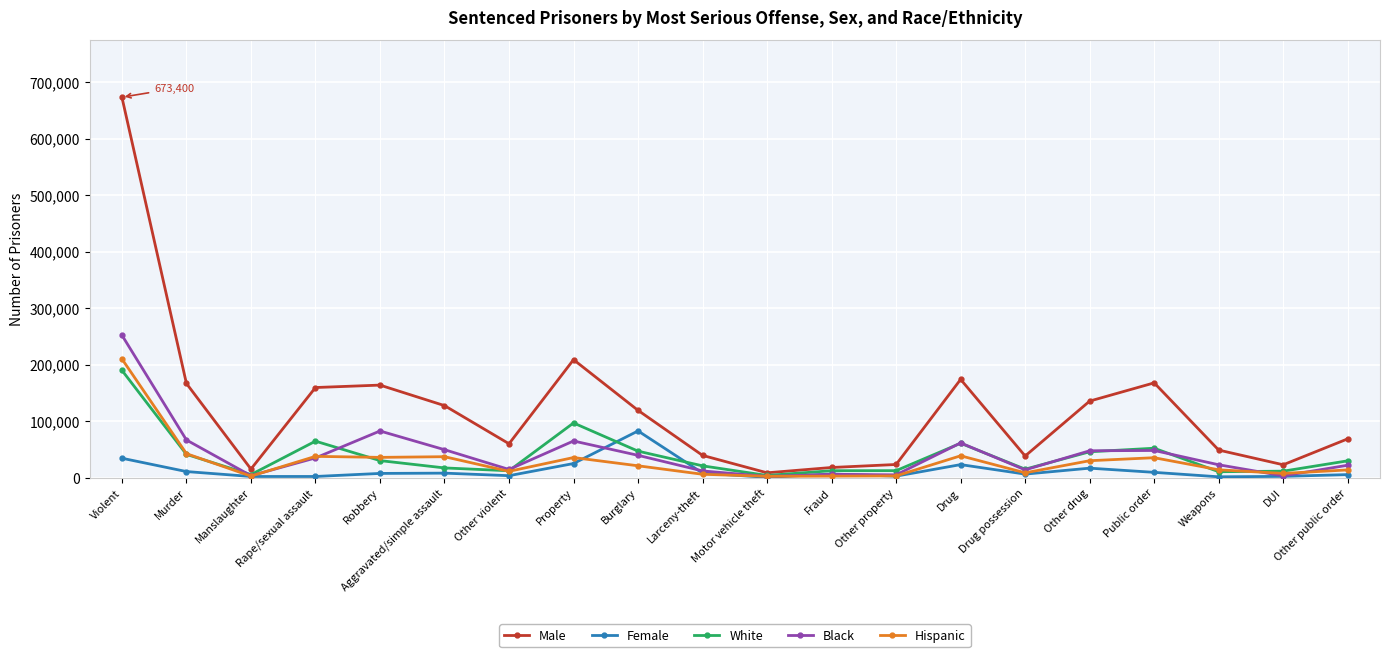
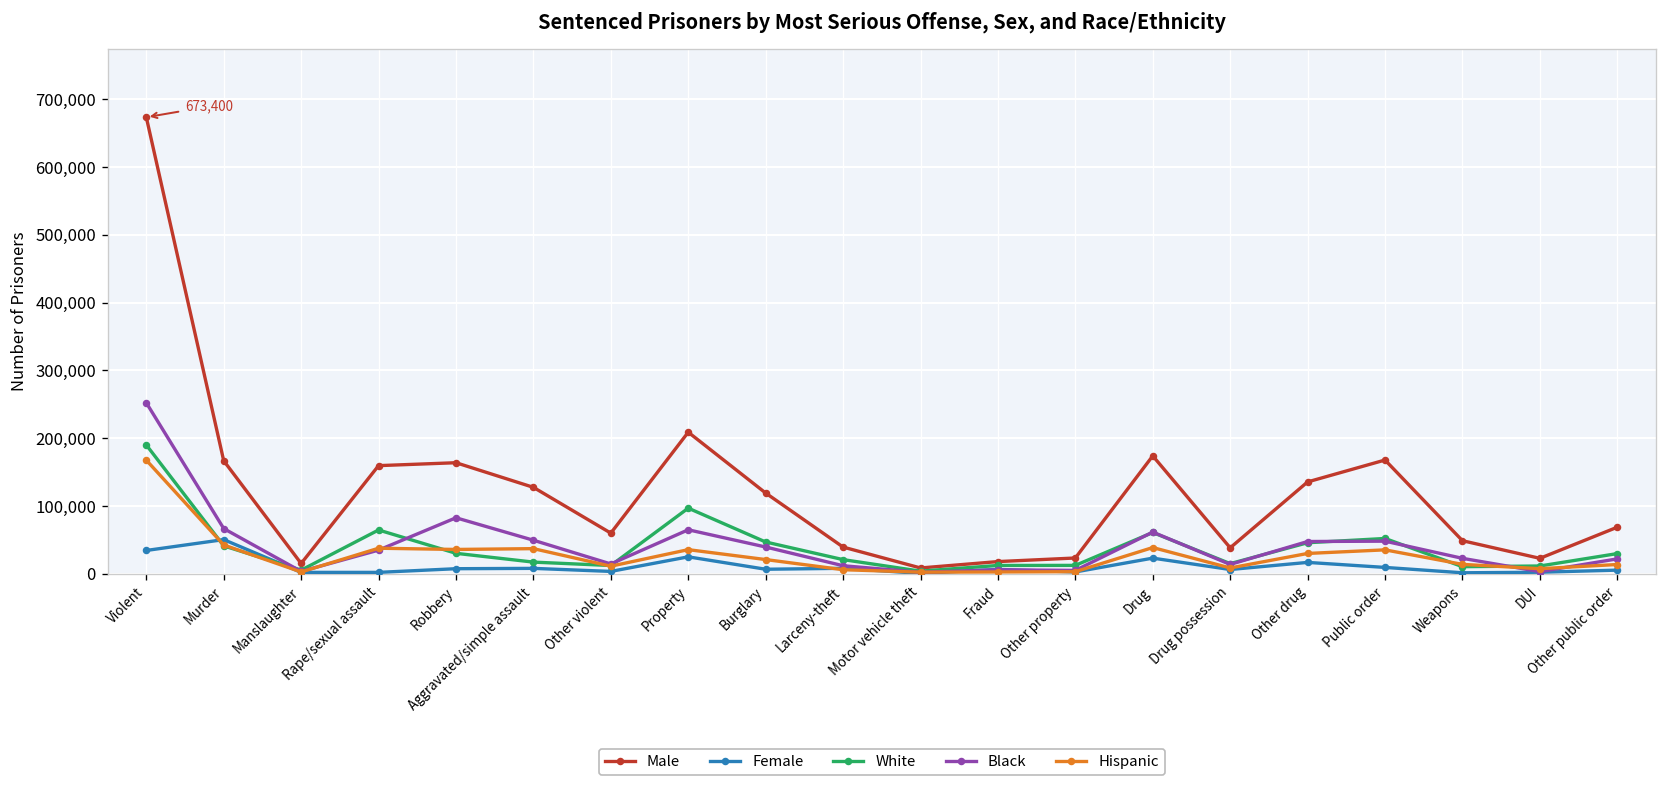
  {
    "Male": {
      "Violent": "673,400"
    },
    "Female": {
      "Violent": "30,000",
-     "Murder": "10,000",
+     "Murder": "50,000",
      "Rape/sexual assault": "0",
      "Robbery": "10,000",
      "Aggravated/simple assault": "10,000",
      "Other violent": "0",
      "Property": "30,000",
-     "Burglary": "80,000",
+     "Burglary": "10,000",
      "Drug": "20,000",
      "Other drug": "20,000",
      "Public order": "10,000",
      "Weapons": "0",
      "Other public order": "10,000"
    },
    "White": {
      "Violent": "190,000",
      "Rape/sexual assault": "60,000",
      "Robbery": "30,000",
      "Aggravated/simple assault": "20,000",
      "Property": "100,000",
      "Burglary": "50,000",
      "Larceny-theft": "20,000",
      "Fraud": "10,000",
      "Other property": "10,000",
      "Other public order": "30,000"
    },
    "Black": {
      "Violent": "250,000",
      "Murder": "70,000",
      "Robbery": "80,000",
      "Aggravated/simple assault": "50,000",
      "Property": "70,000",
      "Burglary": "40,000",
      "Weapons": "20,000",
      "Other public order": "20,000"
    },
    "Hispanic": {
-     "Violent": "210,000",
+     "Violent": "170,000",
      "Robbery": "40,000",
      "Aggravated/simple assault": "40,000",
      "Property": "40,000",
      "Burglary": "20,000",
      "Drug": "40,000",
      "Other drug": "30,000",
      "Public order": "40,000",
      "Other public order": "10,000"
    }
  }
